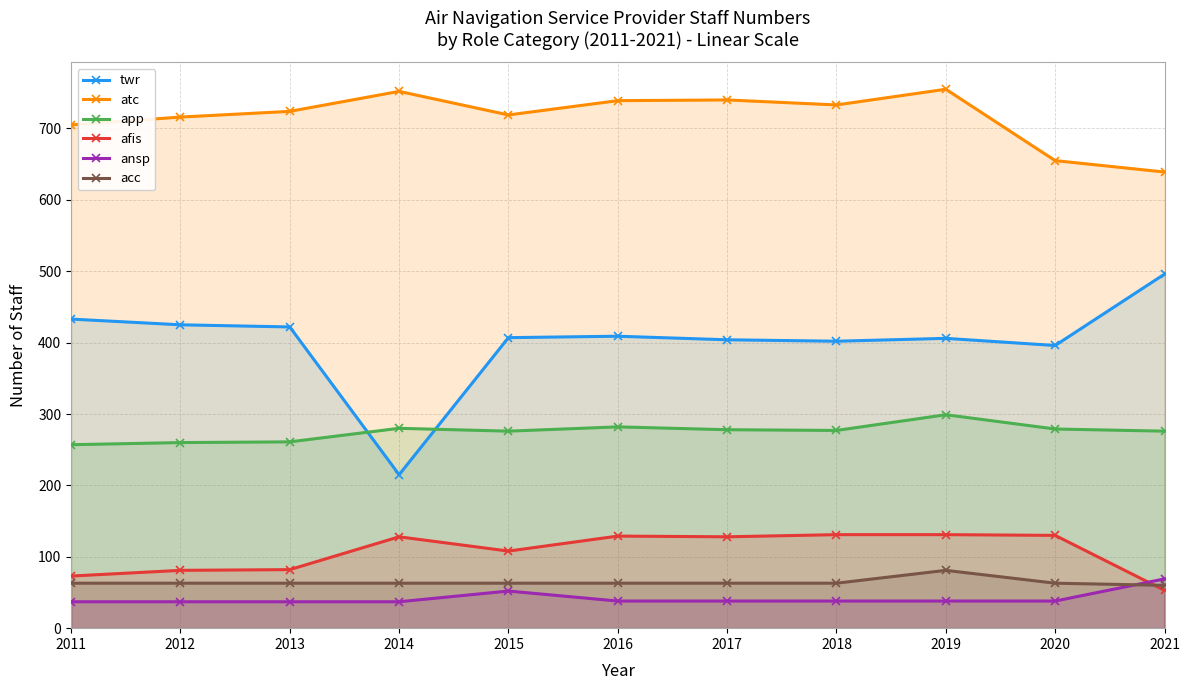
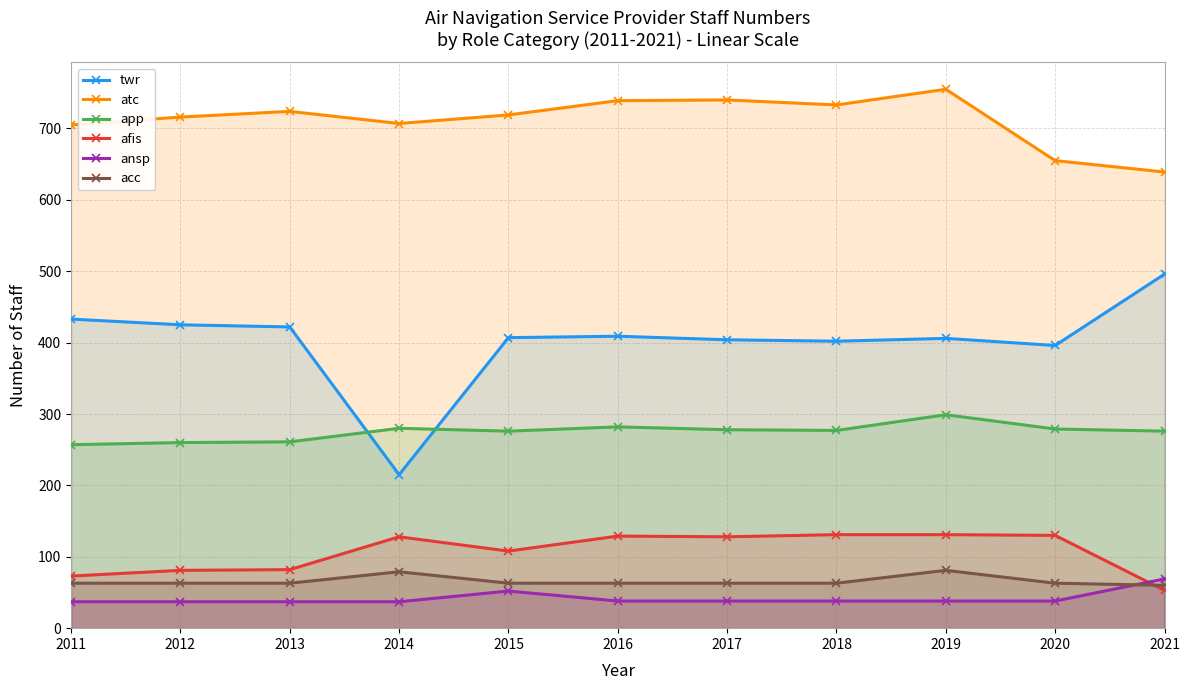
  {
    "twr": {
      "2011": 430,
      "2012": 430,
      "2013": 420,
      "2014": 220,
      "2015": 410,
      "2016": 410,
      "2017": 400,
      "2018": 400,
      "2019": 410,
      "2020": 400,
      "2021": 500
    },
    "atc": {
      "2011": 710,
      "2012": 720,
      "2013": 720,
-     "2014": 750,
+     "2014": 710,
      "2015": 720,
      "2016": 740,
      "2017": 740,
      "2018": 730,
      "2019": 760,
      "2020": 660,
      "2021": 640
    },
    "app": {
      "2011": 260,
      "2012": 260,
      "2013": 260,
      "2014": 280,
      "2015": 280,
      "2016": 280,
      "2017": 280,
      "2018": 280,
      "2019": 300,
      "2020": 280,
      "2021": 280
    },
    "afis": {
      "2011": 70,
      "2012": 80,
      "2013": 80,
      "2014": 130,
      "2015": 110,
      "2016": 130,
      "2017": 130,
      "2018": 130,
      "2019": 130,
      "2020": 130,
      "2021": 50
    },
    "ansp": {
      "2011": 40,
      "2012": 40,
      "2013": 40,
      "2014": 40,
      "2015": 50,
      "2016": 40,
      "2017": 40,
      "2018": 40,
      "2019": 40,
      "2020": 40,
      "2021": 70
    },
    "acc": {
      "2011": 60,
      "2012": 60,
      "2013": 60,
-     "2014": 60,
+     "2014": 80,
      "2015": 60,
      "2016": 60,
      "2017": 60,
      "2018": 60,
      "2019": 80,
      "2020": 60,
      "2021": 60
    }
  }
